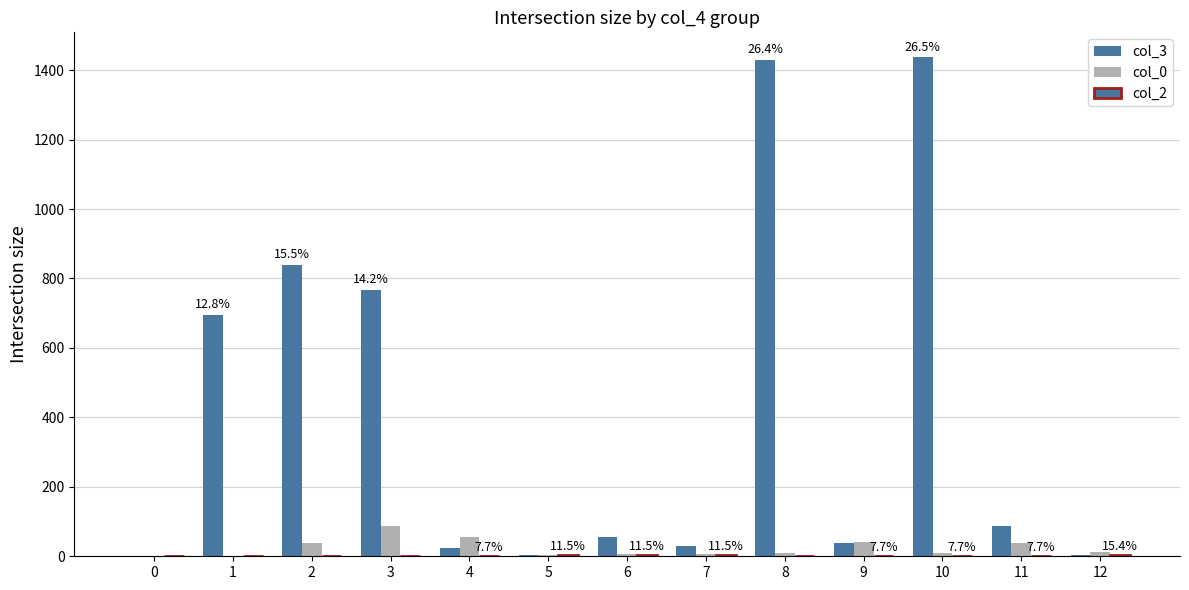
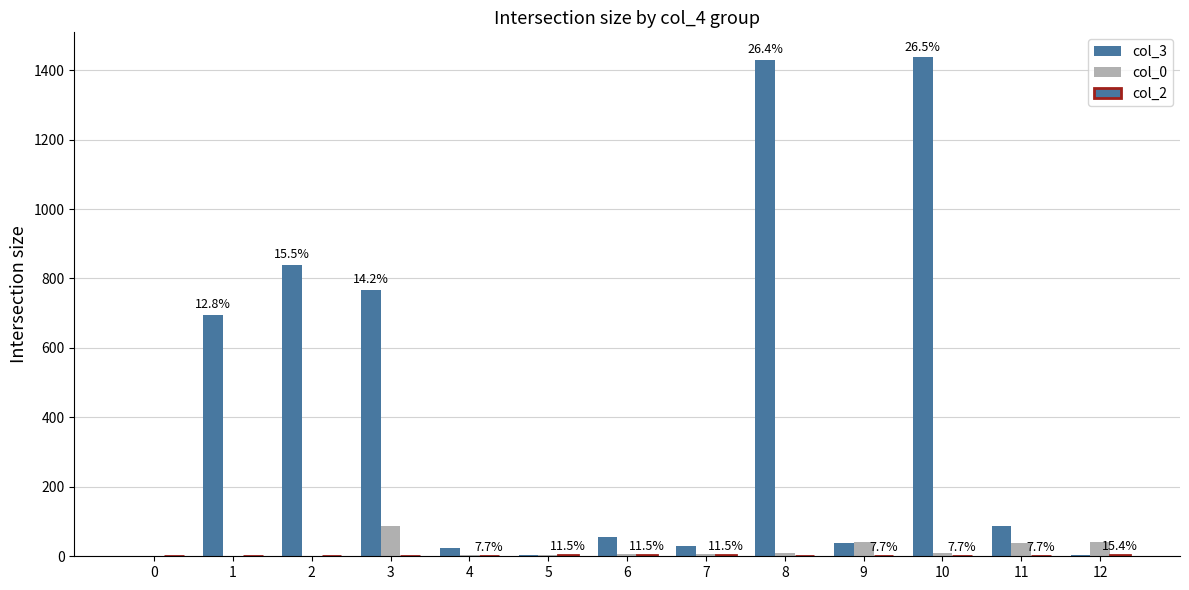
  {
    "col_0": {
      "0": 0,
-     "2": 40,
+     "2": 0,
      "3": 90,
-     "4": 60,
+     "4": 0,
      "8": 10,
      "9": 40,
      "10": 10,
      "11": 40,
-     "12": 10
+     "12": 40
    }
  }
